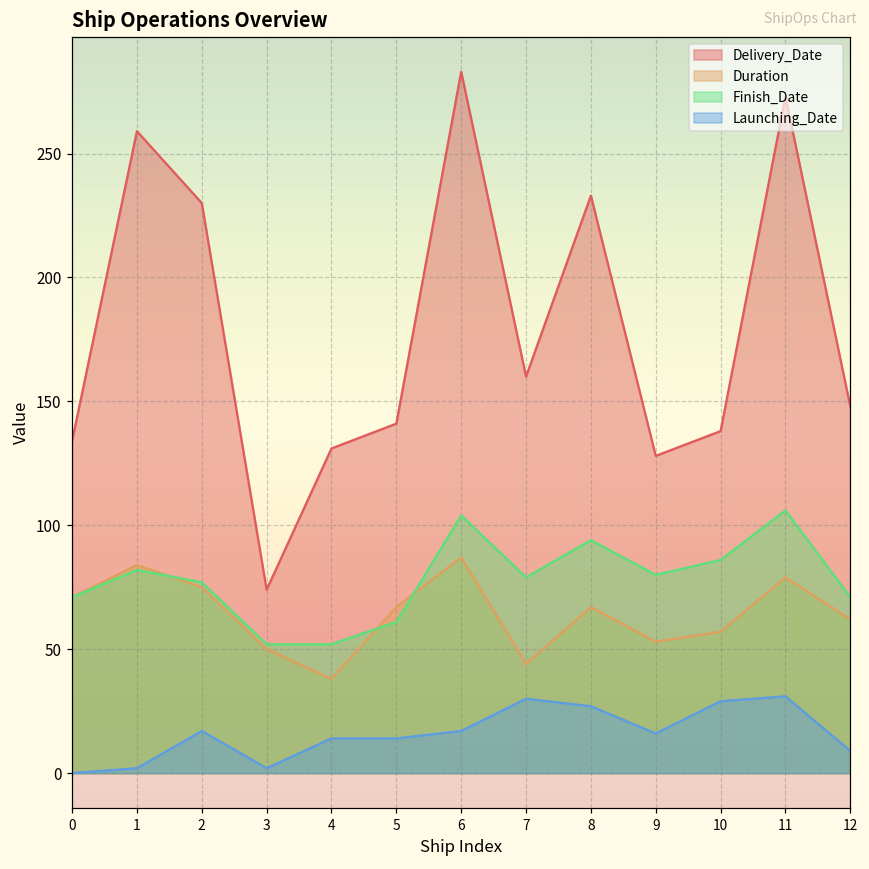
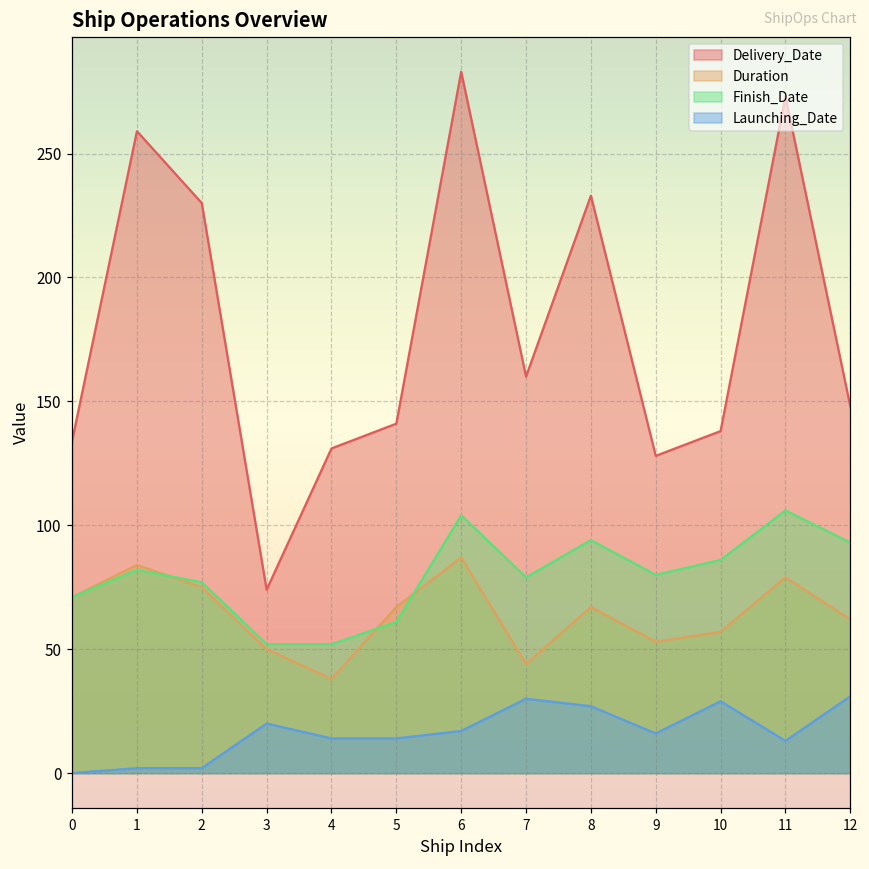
  {
    "Finish_Date": {
      "1": 82,
      "2": 77,
      "3": 52,
      "4": 52,
      "5": 61,
      "6": 104,
      "7": 79,
      "8": 94,
      "9": 80,
      "10": 86,
      "11": 106,
-     "12": 71
+     "12": 93
    },
    "Launching_Date": {
      "0": 0,
      "1": 2,
-     "2": 17,
-     "3": 2,
+     "2": 2,
+     "3": 20,
      "4": 14,
      "5": 14,
      "6": 17,
      "7": 30,
      "8": 27,
      "9": 16,
      "10": 29,
-     "11": 31,
-     "12": 9
+     "11": 13,
+     "12": 31
    }
  }
